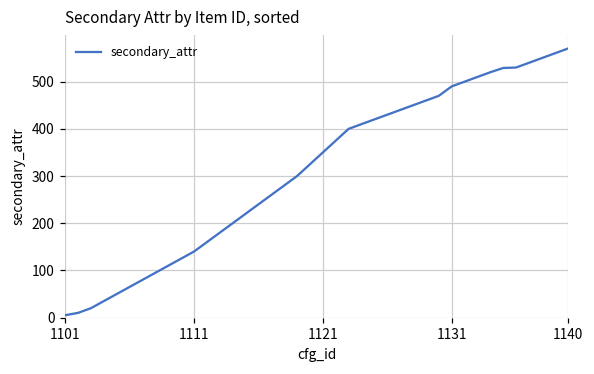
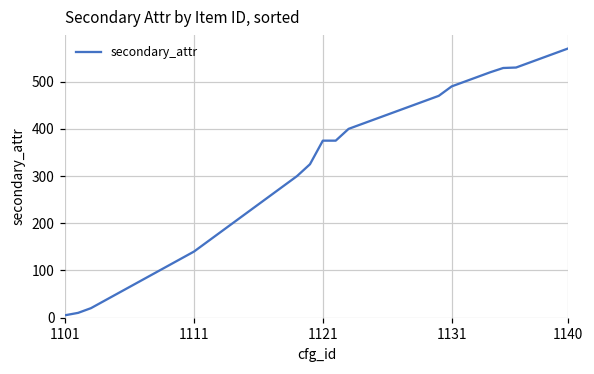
  {
    "1101": 10,
    "1111": 140,
-   "1121": 350,
+   "1121": 380,
    "1131": 490,
    "1140": 570
  }
